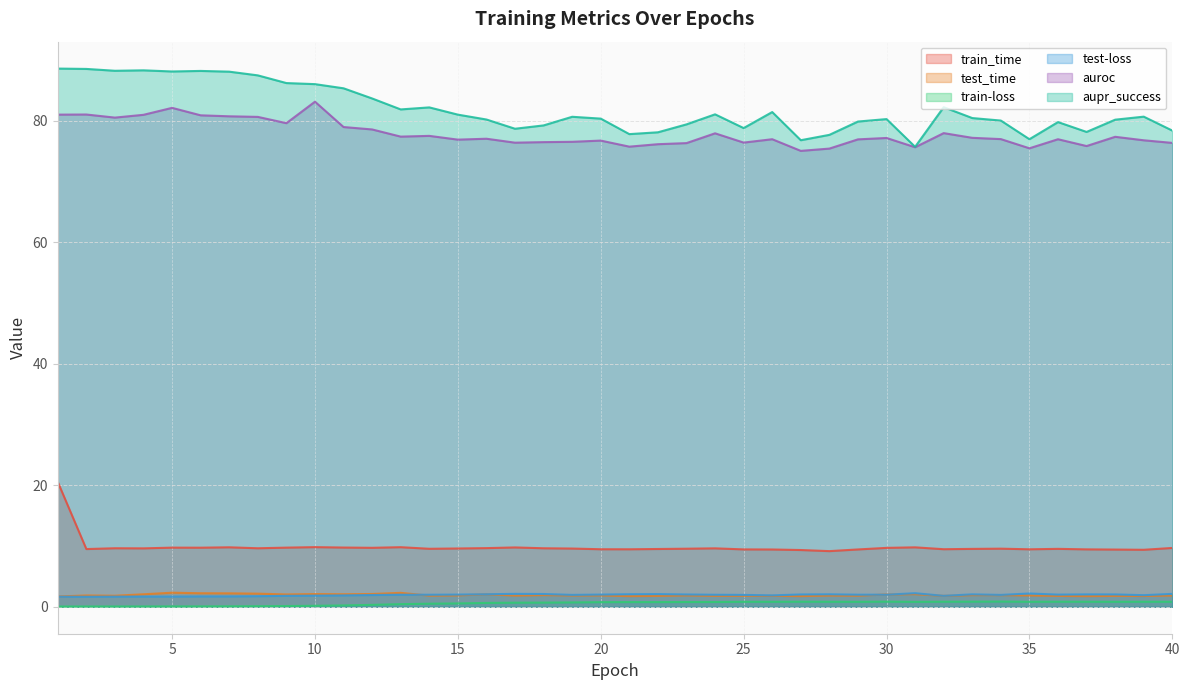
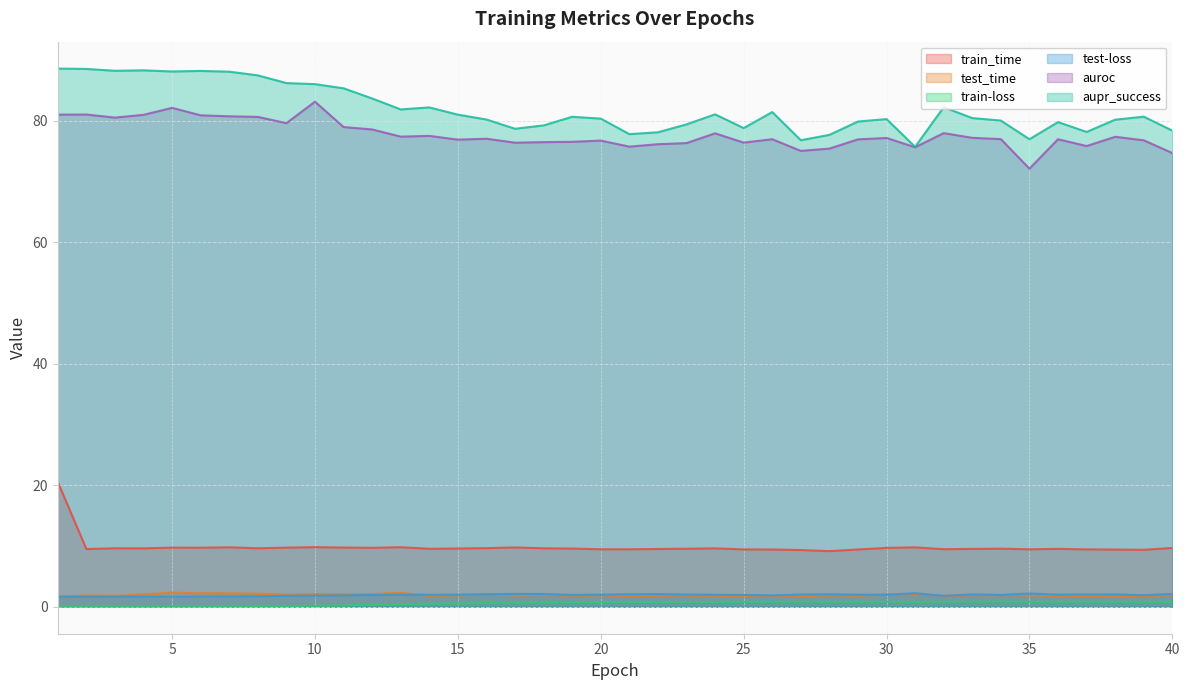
  {
    "auroc": {
      "5": 82,
      "10": 83,
      "15": 77,
      "20": 77,
      "25": 76,
      "30": 77,
-     "35": 75,
-     "40": 76
+     "35": 72,
+     "40": 75
    }
  }
